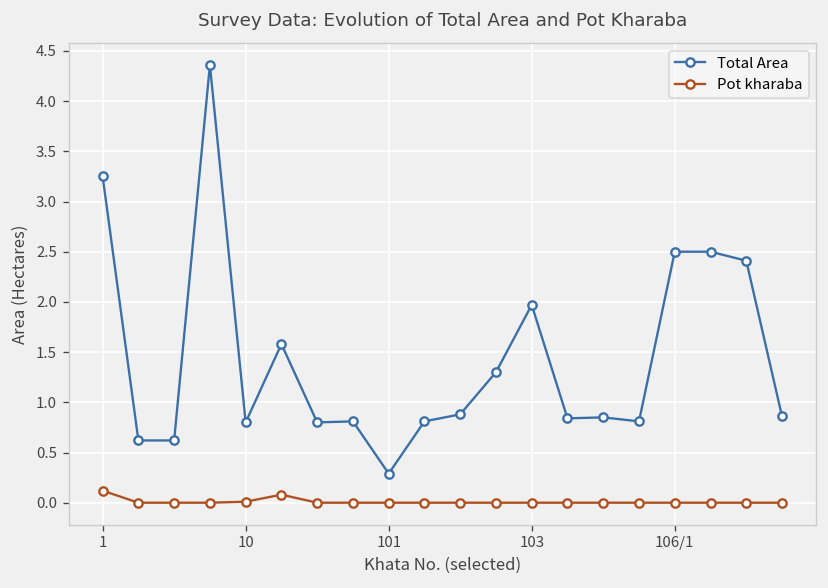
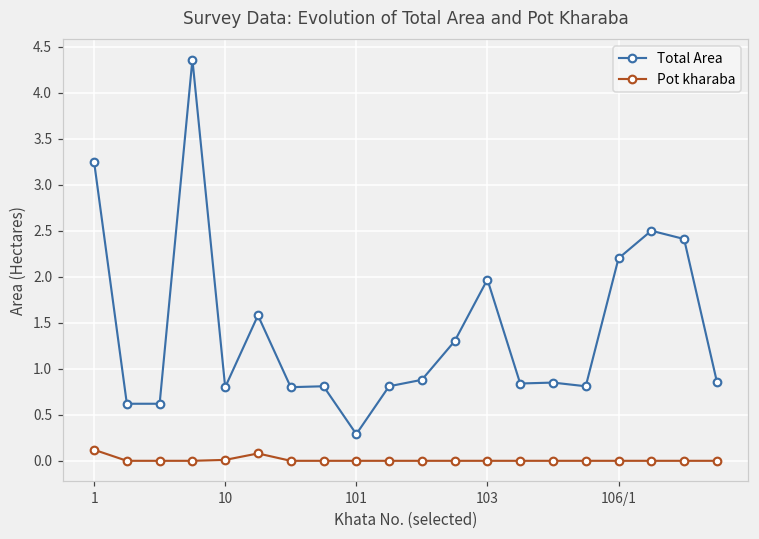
  {
    "Total Area": {
      "101": 0.3,
      "103": 2.0,
-     "106/1": 2.5
+     "106/1": 2.2
    },
    "Pot kharaba": {
      "101": 0.0,
      "103": 0.0,
      "106/1": 0.0
    }
  }
